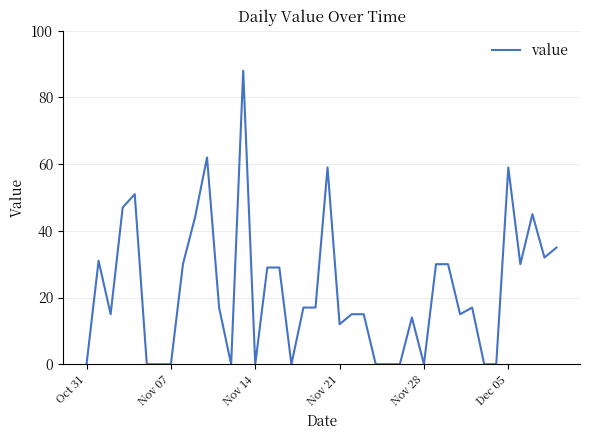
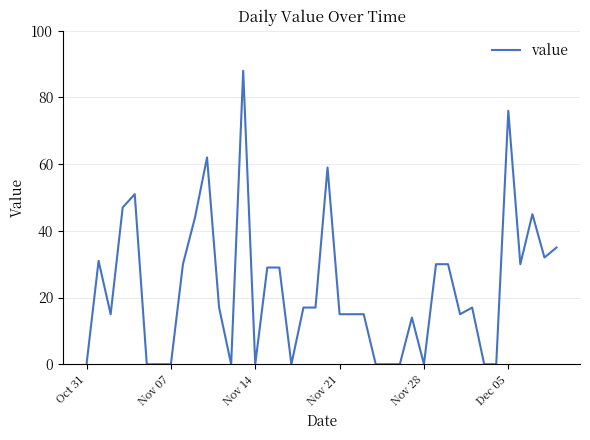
  {
    "Oct 31": 0,
    "Nov 07": 0,
    "Nov 14": 0,
-   "Nov 21": 12,
+   "Nov 21": 15,
    "Nov 28": 0,
-   "Dec 05": 59
+   "Dec 05": 76
  }
